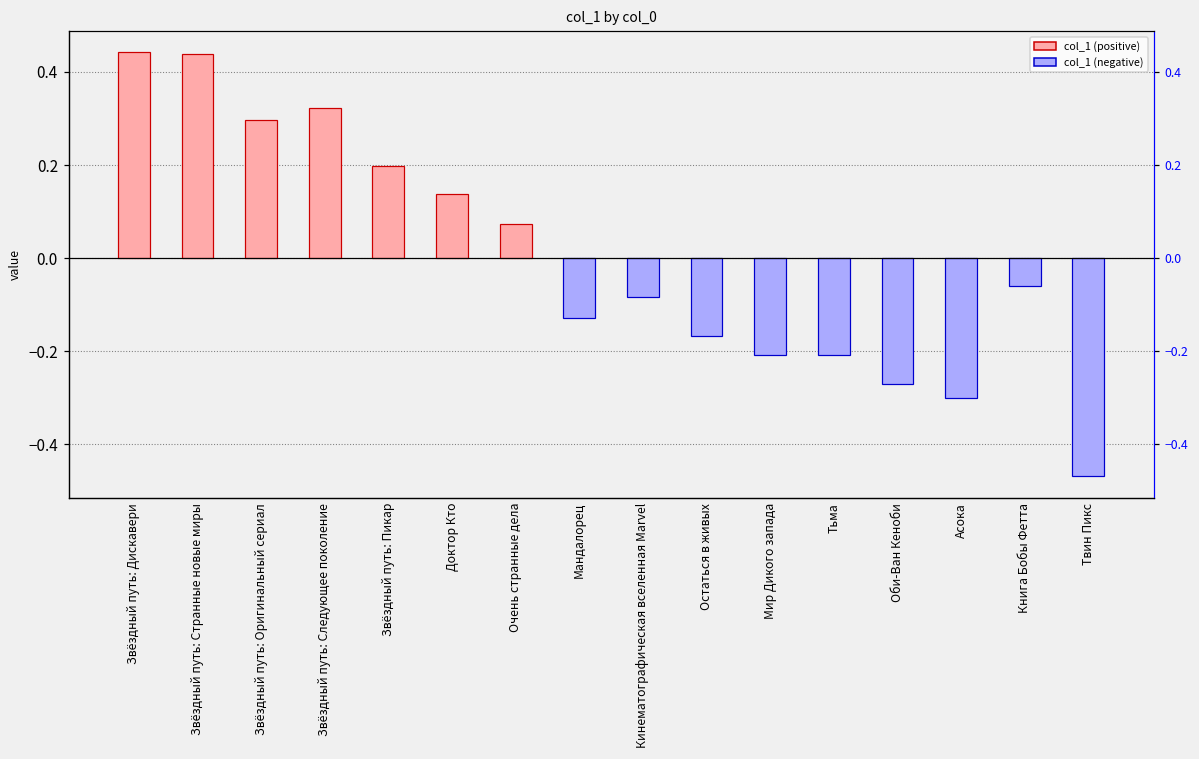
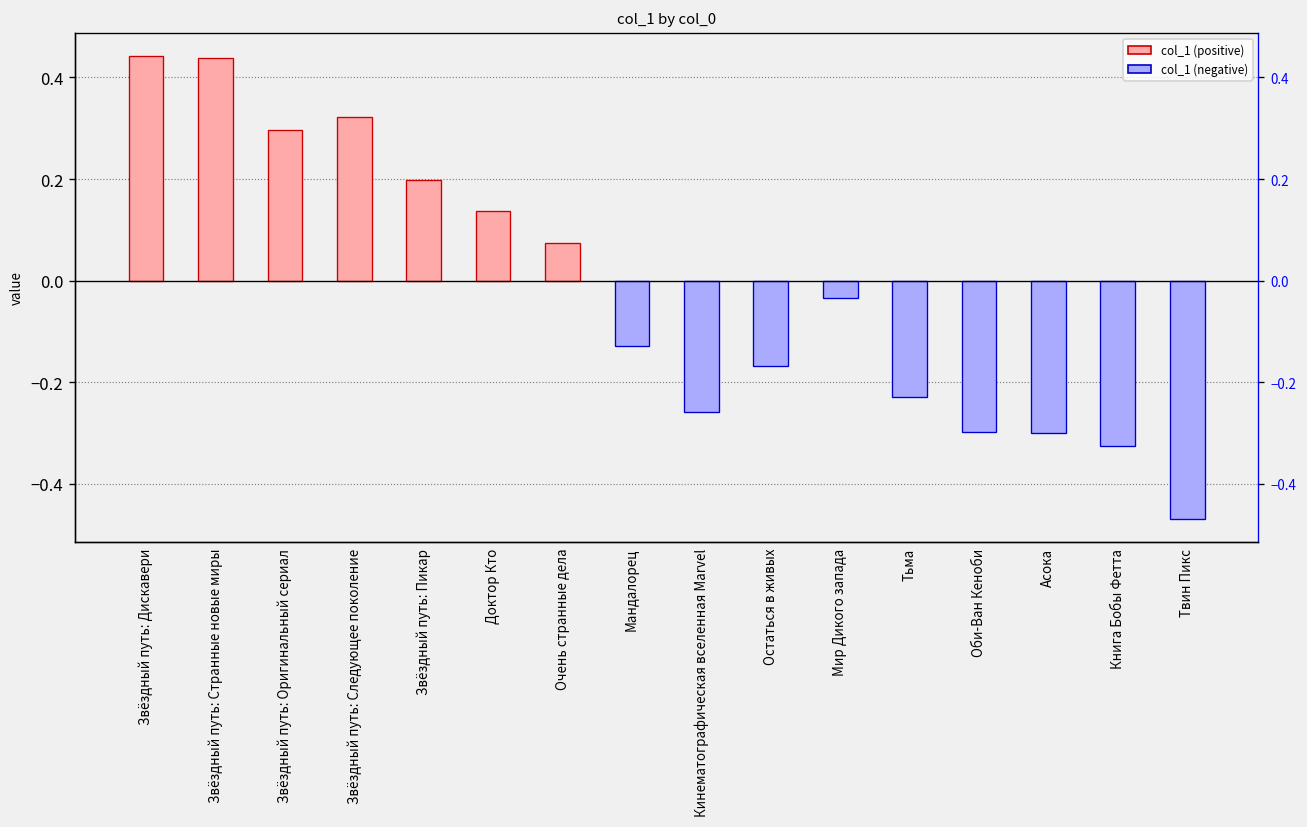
  {
    "Звёздный путь: Дискавери": 0.44,
    "Звёздный путь: Странные новые миры": 0.44,
    "Звёздный путь: Оригинальный сериал": 0.30,
    "Звёздный путь: Следующее поколение": 0.32,
    "Звёздный путь: Пикар": 0.20,
    "Доктор Кто": 0.14,
    "Очень странные дела": 0.07,
    "Мандалорец": -0.13,
-   "Кинематографическая вселенная Marvel": -0.08,
+   "Кинематографическая вселенная Marvel": -0.26,
    "Остаться в живых": -0.17,
-   "Мир Дикого запада": -0.21,
-   "Тьма": -0.21,
-   "Оби-Ван Кеноби": -0.27,
+   "Мир Дикого запада": -0.03,
+   "Тьма": -0.23,
+   "Оби-Ван Кеноби": -0.30,
    "Асока": -0.30,
-   "Книга Бобы Фетта": -0.06,
+   "Книга Бобы Фетта": -0.33,
    "Твин Пикс": -0.47
  }
